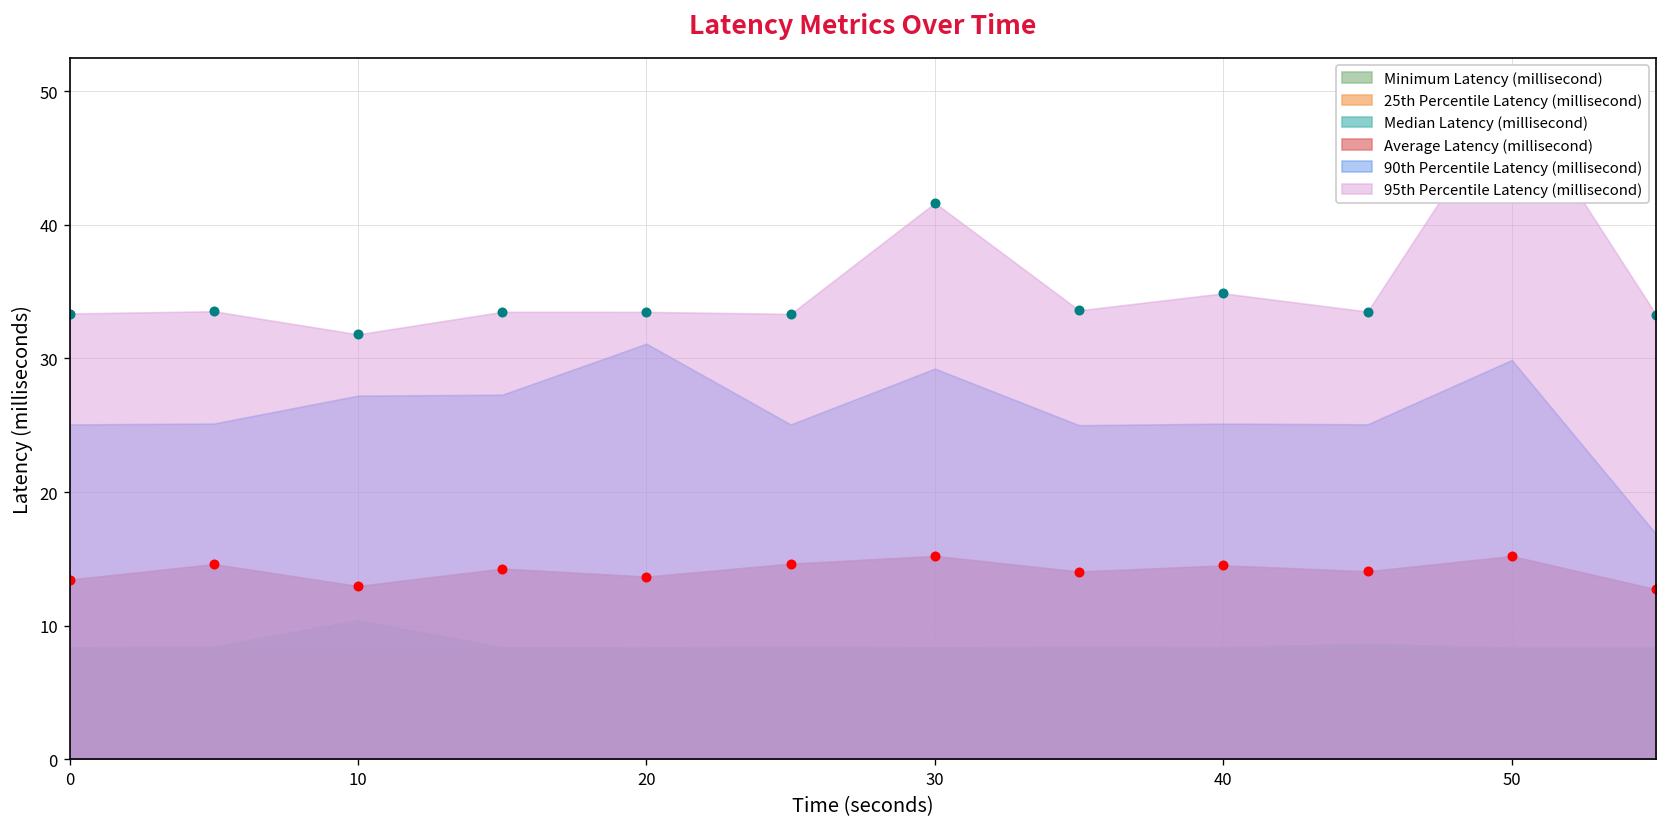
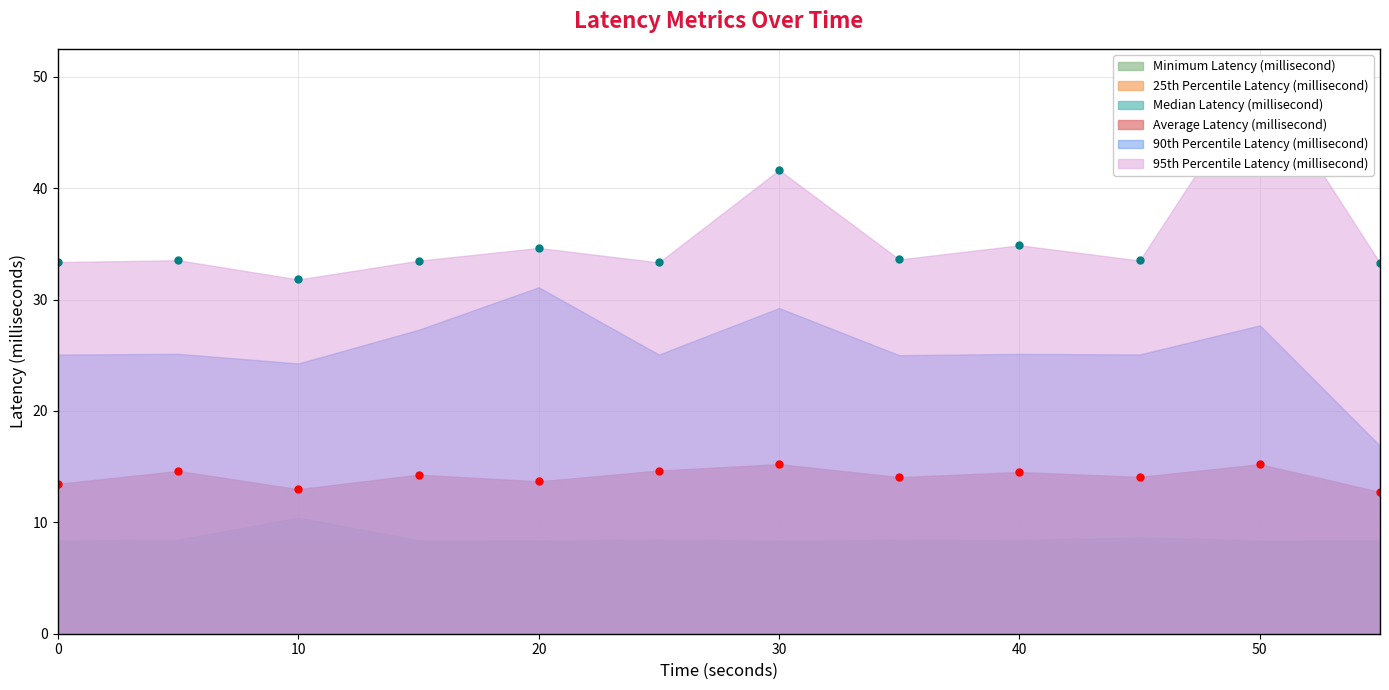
  {
    "Minimum Latency (millisecond)": {
      "0": 2.6,
      "10": 1.7,
      "20": 0.6,
      "30": 2.0,
      "40": 2.0,
      "50": 0.7
    },
    "Median Latency (millisecond)": {
      "10": 10.4
    },
    "90th Percentile Latency (millisecond)": {
      "0": 25.1,
-     "10": 27.2,
+     "10": 24.3,
      "20": 31.1,
      "30": 29.2,
      "40": 25.1,
-     "50": 29.9
+     "50": 27.7
    },
    "95th Percentile Latency (millisecond)": {
      "0": 33.4,
      "10": 31.8,
-     "20": 33.5,
+     "20": 34.6,
      "30": 41.6,
      "40": 34.9
    }
  }
